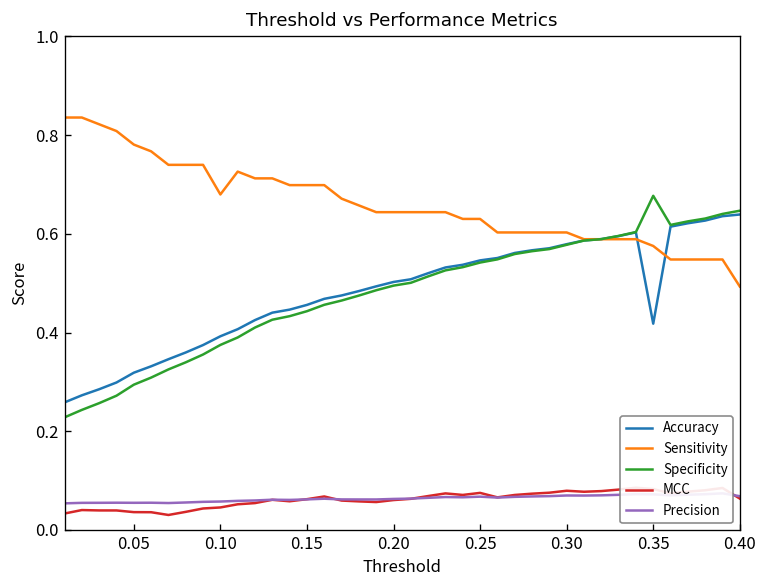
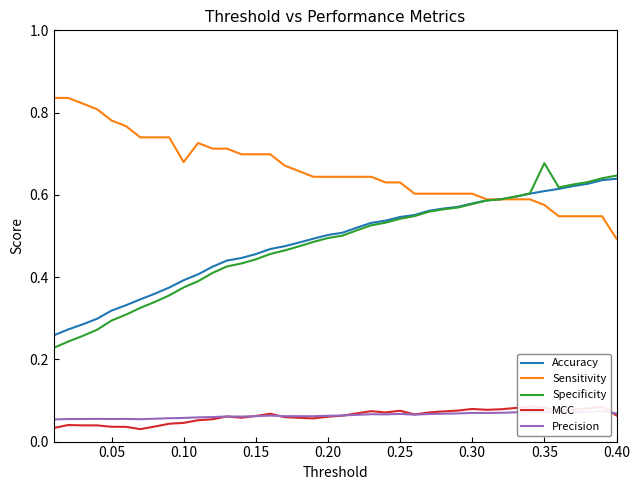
  {
    "Accuracy": {
      "0.05": 0.32,
      "0.10": 0.39,
      "0.15": 0.46,
      "0.20": 0.50,
-     "0.35": 0.42,
+     "0.35": 0.61,
      "0.40": 0.64
    },
    "Sensitivity": {
      "0.05": 0.78,
      "0.10": 0.68,
      "0.15": 0.70,
      "0.20": 0.64,
      "0.25": 0.63,
      "0.30": 0.60,
      "0.35": 0.58,
      "0.40": 0.49
    },
    "Specificity": {
      "0.05": 0.29,
      "0.10": 0.37,
      "0.15": 0.44,
      "0.20": 0.49,
      "0.35": 0.68,
      "0.40": 0.65
    },
    "MCC": {
      "0.05": 0.04,
      "0.10": 0.05,
      "0.25": 0.08,
      "0.30": 0.08
    },
    "Precision": {
      "0.05": 0.05,
      "0.10": 0.06,
      "0.25": 0.07,
      "0.30": 0.07
    }
  }
